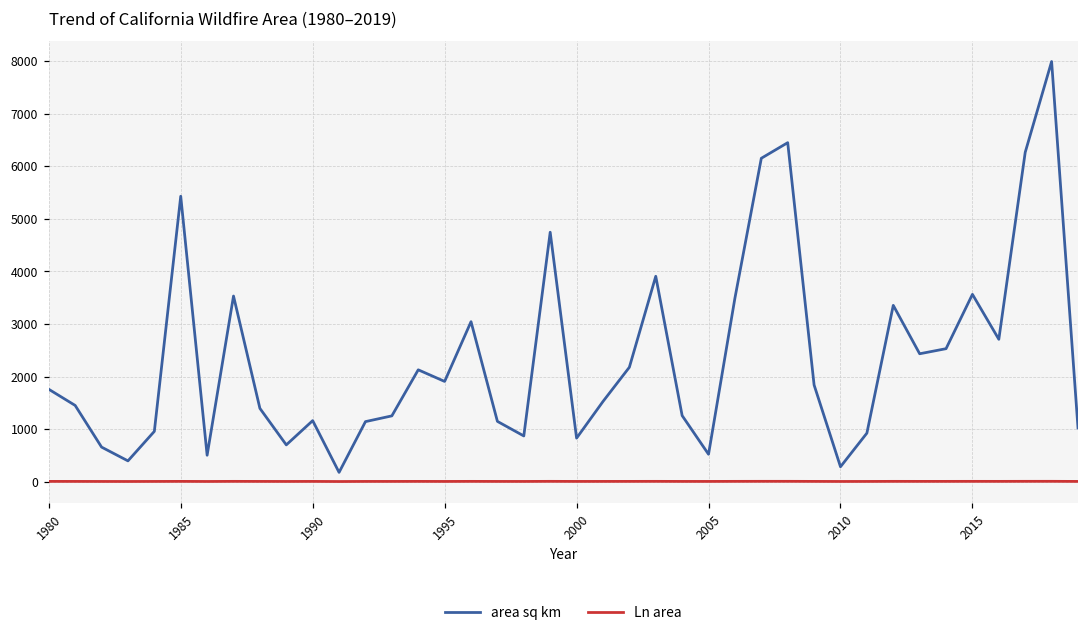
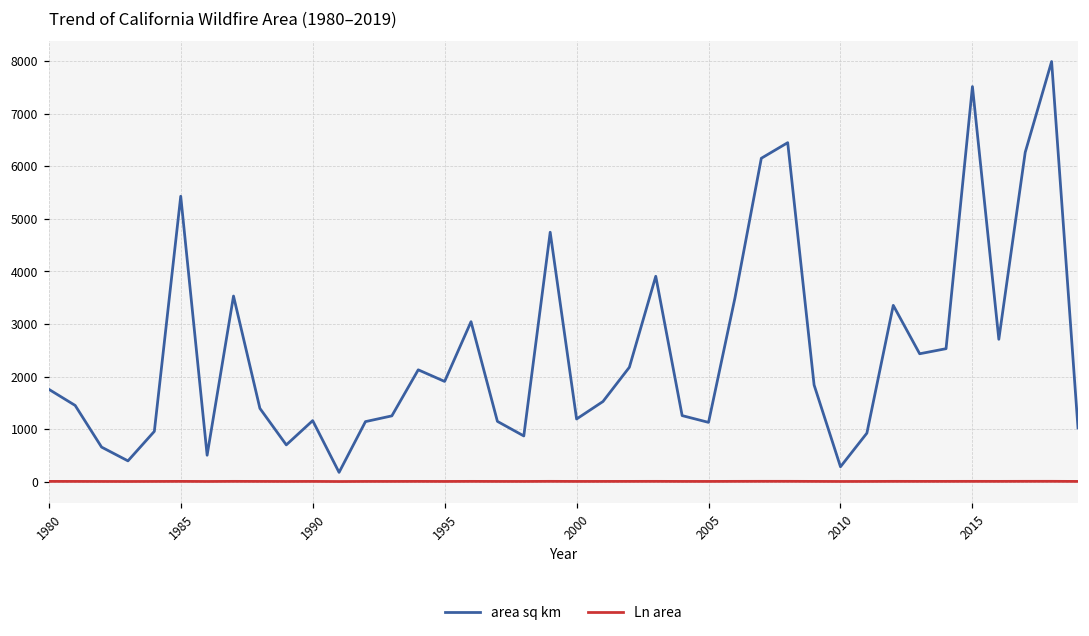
  {
    "area sq km": {
      "1980": 1800,
      "1985": 5400,
      "1990": 1200,
      "1995": 1900,
-     "2000": 800,
-     "2005": 500,
+     "2000": 1200,
+     "2005": 1100,
      "2010": 300,
-     "2015": 3600
+     "2015": 7500
    },
    "Ln area": {
      "1980": 0,
      "1985": 0,
      "1990": 0,
      "1995": 0,
      "2000": 0,
      "2005": 0,
      "2010": 0,
      "2015": 0
    }
  }
